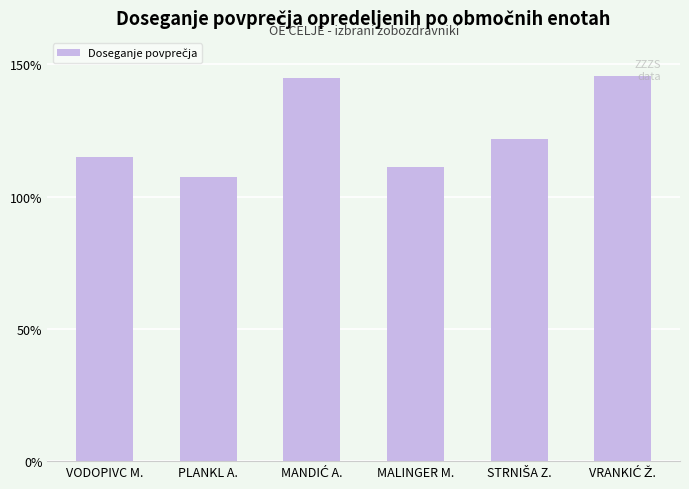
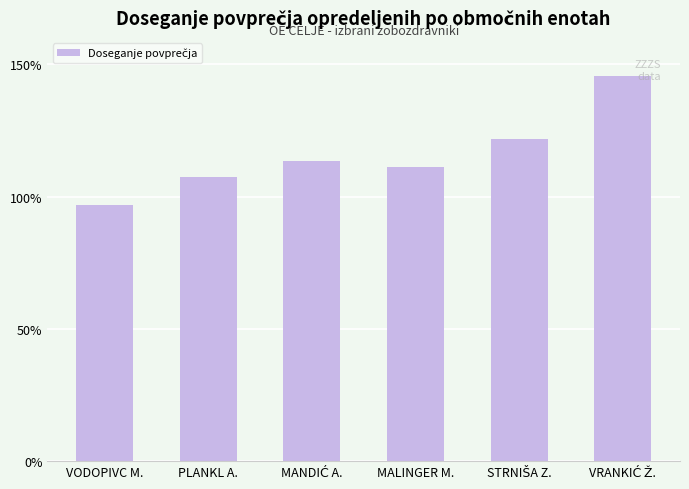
  {
-   "VODOPIVC M.": "115%",
+   "VODOPIVC M.": "97%",
    "PLANKL A.": "108%",
-   "MANDIĆ A.": "145%",
+   "MANDIĆ A.": "113%",
    "MALINGER M.": "111%",
    "STRNIŠA Z.": "122%",
    "VRANKIĆ Ž.": "146%"
  }
